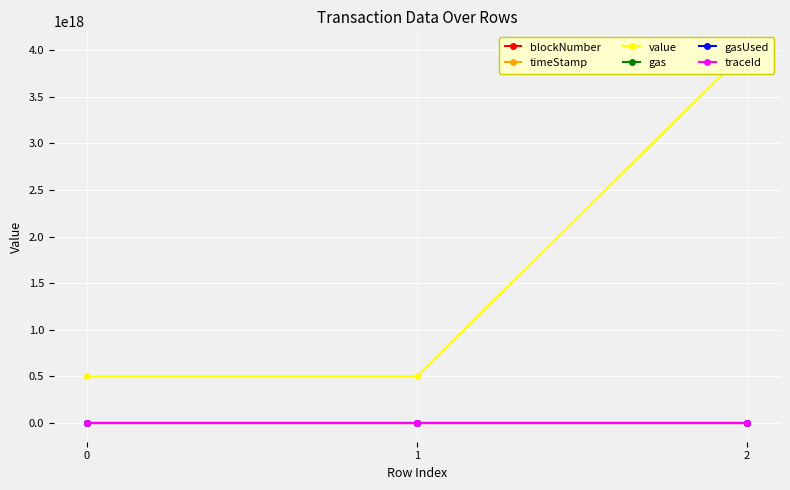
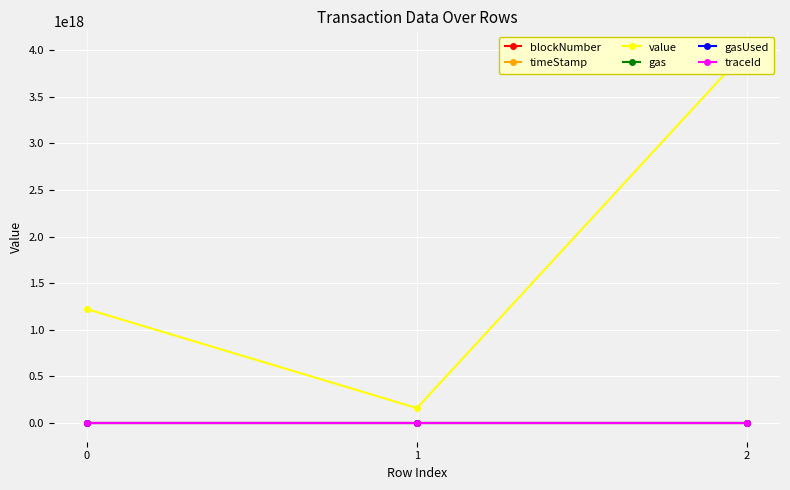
  {
    "traceId": {
      "0": 0,
      "1": 0,
      "2": 0
    },
    "value": {
-     "0": 500000000000000000,
-     "1": 500000000000000000
+     "0": 1200000000000000000,
+     "1": 200000000000000000
    }
  }
